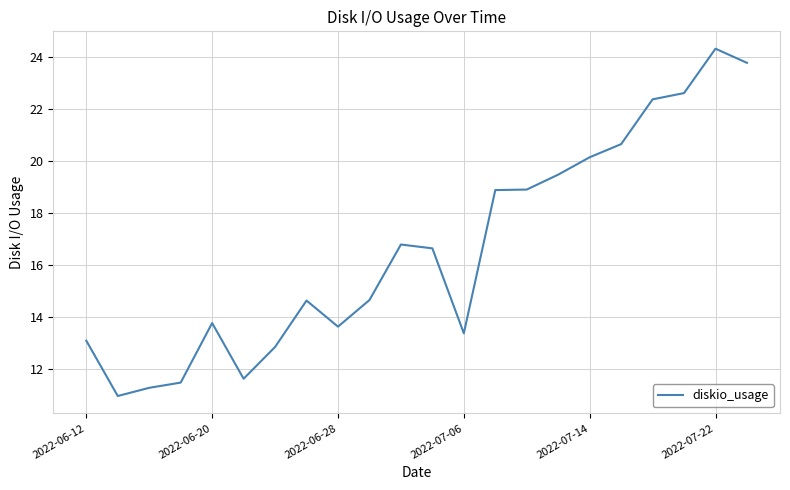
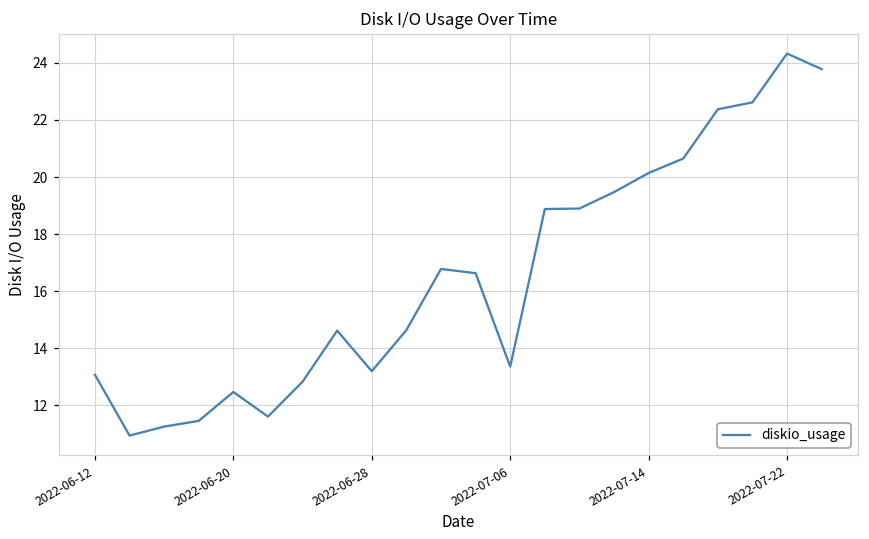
  {
    "2022-06-12": 13.1,
-   "2022-06-20": 13.8,
-   "2022-06-28": 13.6,
+   "2022-06-20": 12.5,
+   "2022-06-28": 13.2,
    "2022-07-06": 13.4,
    "2022-07-14": 20.1,
    "2022-07-22": 24.3
  }
